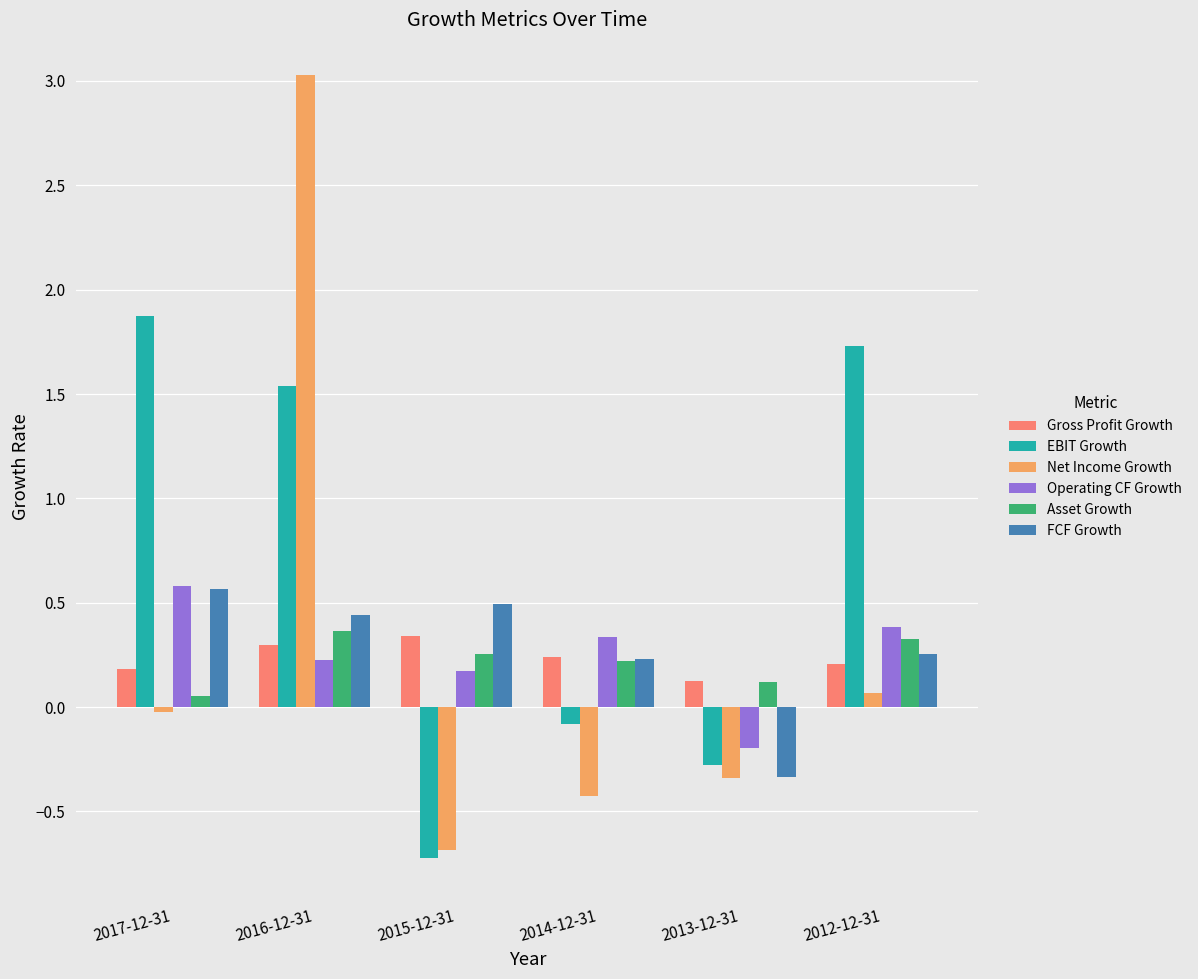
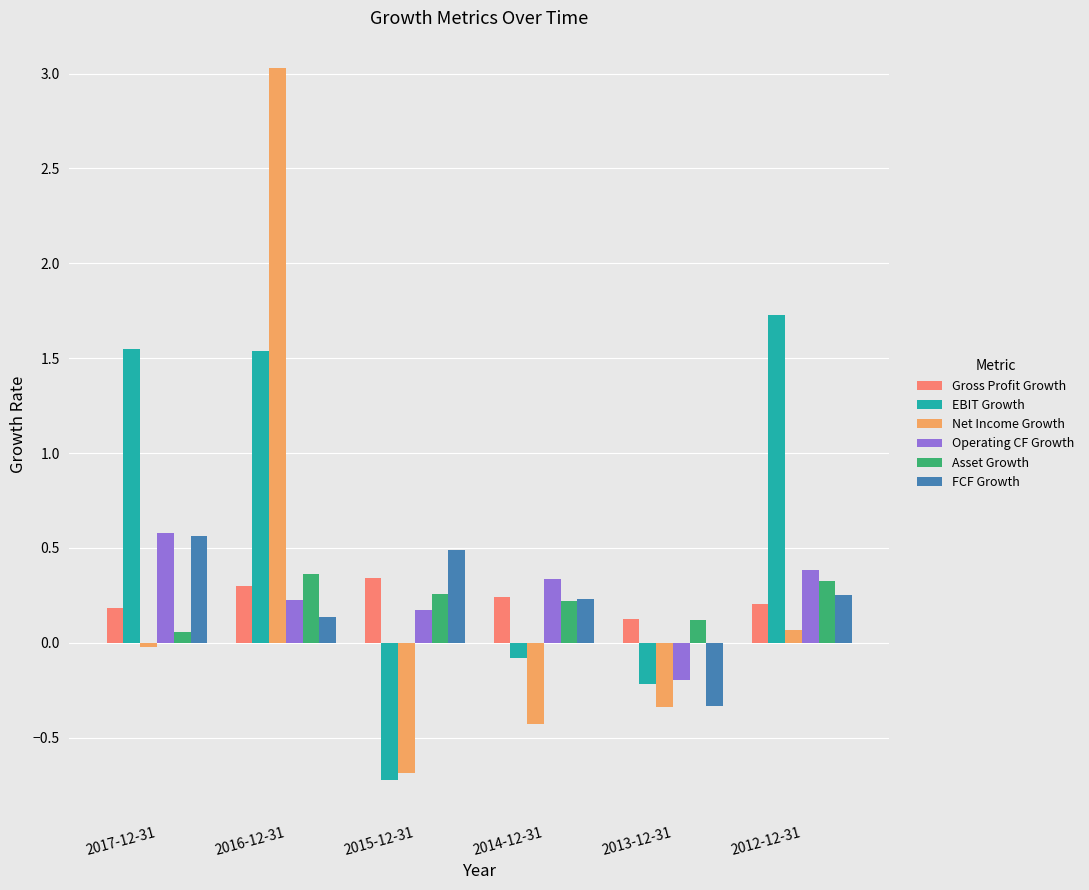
  {
    "EBIT Growth": {
-     "2017-12-31": 1.87,
+     "2017-12-31": 1.55,
      "2016-12-31": 1.54,
      "2015-12-31": -0.72,
      "2014-12-31": -0.08,
-     "2013-12-31": -0.28,
+     "2013-12-31": -0.22,
      "2012-12-31": 1.73
    },
    "Operating CF Growth": {
      "2017-12-31": 0.58,
      "2016-12-31": 0.22,
      "2015-12-31": 0.17,
      "2014-12-31": 0.33,
      "2013-12-31": -0.20,
      "2012-12-31": 0.38
    },
    "Asset Growth": {
      "2017-12-31": 0.06,
      "2016-12-31": 0.37,
      "2015-12-31": 0.26,
      "2014-12-31": 0.22,
      "2013-12-31": 0.12,
      "2012-12-31": 0.33
    },
    "FCF Growth": {
      "2017-12-31": 0.56,
-     "2016-12-31": 0.44,
+     "2016-12-31": 0.14,
      "2015-12-31": 0.49,
      "2014-12-31": 0.23,
      "2013-12-31": -0.34,
      "2012-12-31": 0.25
    }
  }
